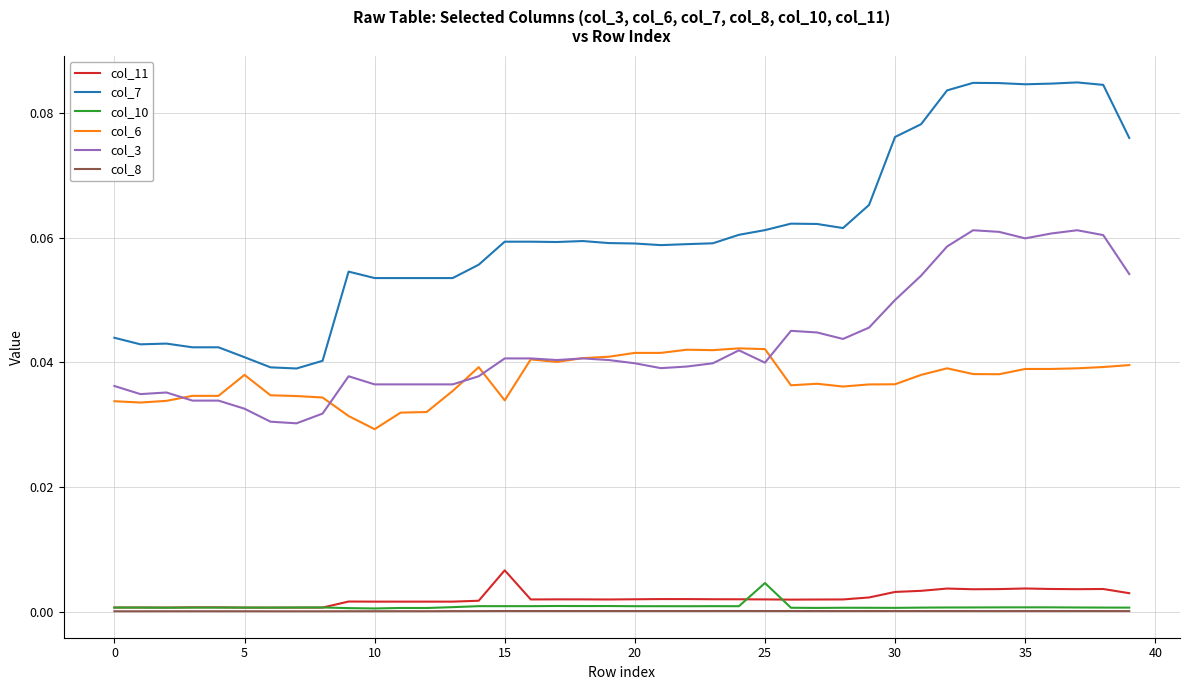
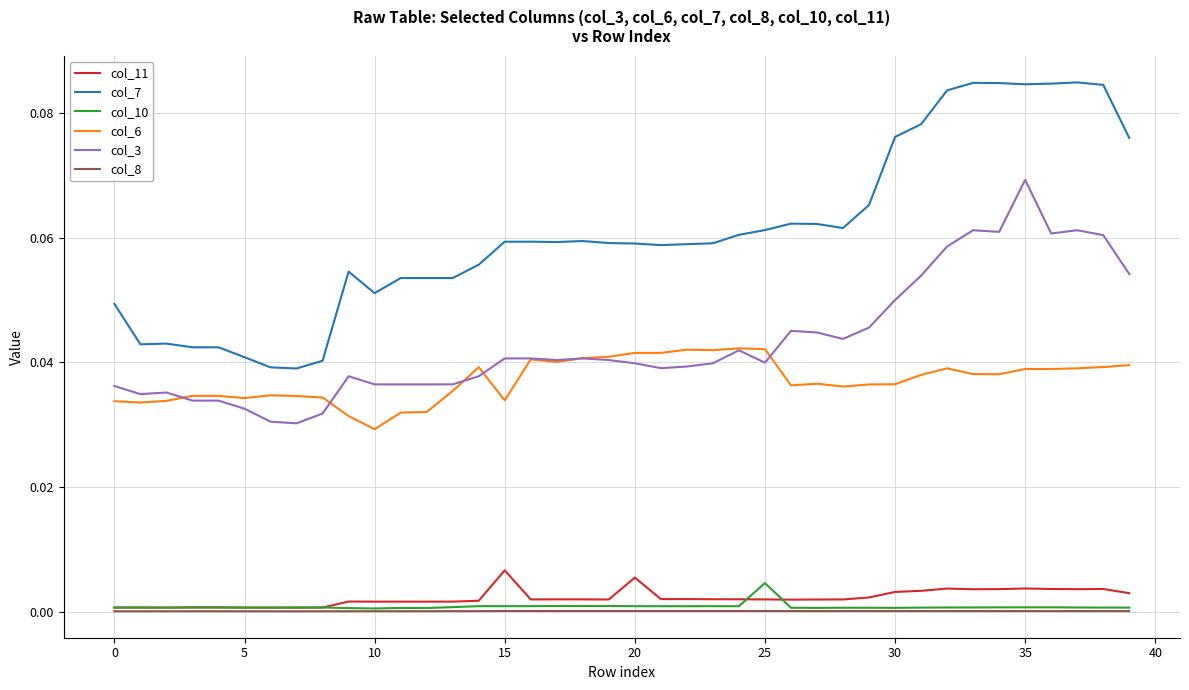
  {
    "col_11": {
      "10": 0.002,
      "15": 0.007,
-     "20": 0.002,
+     "20": 0.005,
      "25": 0.002,
      "30": 0.003,
      "35": 0.004
    },
    "col_7": {
-     "0": 0.044,
+     "0": 0.049,
      "5": 0.041,
-     "10": 0.054,
+     "10": 0.051,
      "15": 0.059,
      "20": 0.059,
      "25": 0.061,
      "30": 0.076,
      "35": 0.085
    },
    "col_10": {
      "10": 0.000,
      "15": 0.001,
      "20": 0.001,
      "25": 0.005,
      "30": 0.001,
      "35": 0.001
    },
    "col_6": {
      "0": 0.034,
-     "5": 0.038,
+     "5": 0.034,
      "10": 0.029,
      "15": 0.034,
      "20": 0.042,
      "25": 0.042,
      "30": 0.036,
      "35": 0.039
    },
    "col_3": {
      "0": 0.036,
      "5": 0.033,
      "10": 0.036,
      "15": 0.041,
      "20": 0.040,
      "25": 0.040,
      "30": 0.050,
-     "35": 0.060
+     "35": 0.069
    },
    "col_8": {
      "0": 0.000,
      "5": 0.000,
      "10": 0.000,
      "15": 0.000,
      "20": 0.000,
      "25": 0.000,
      "30": 0.000,
      "35": 0.000
    }
  }
